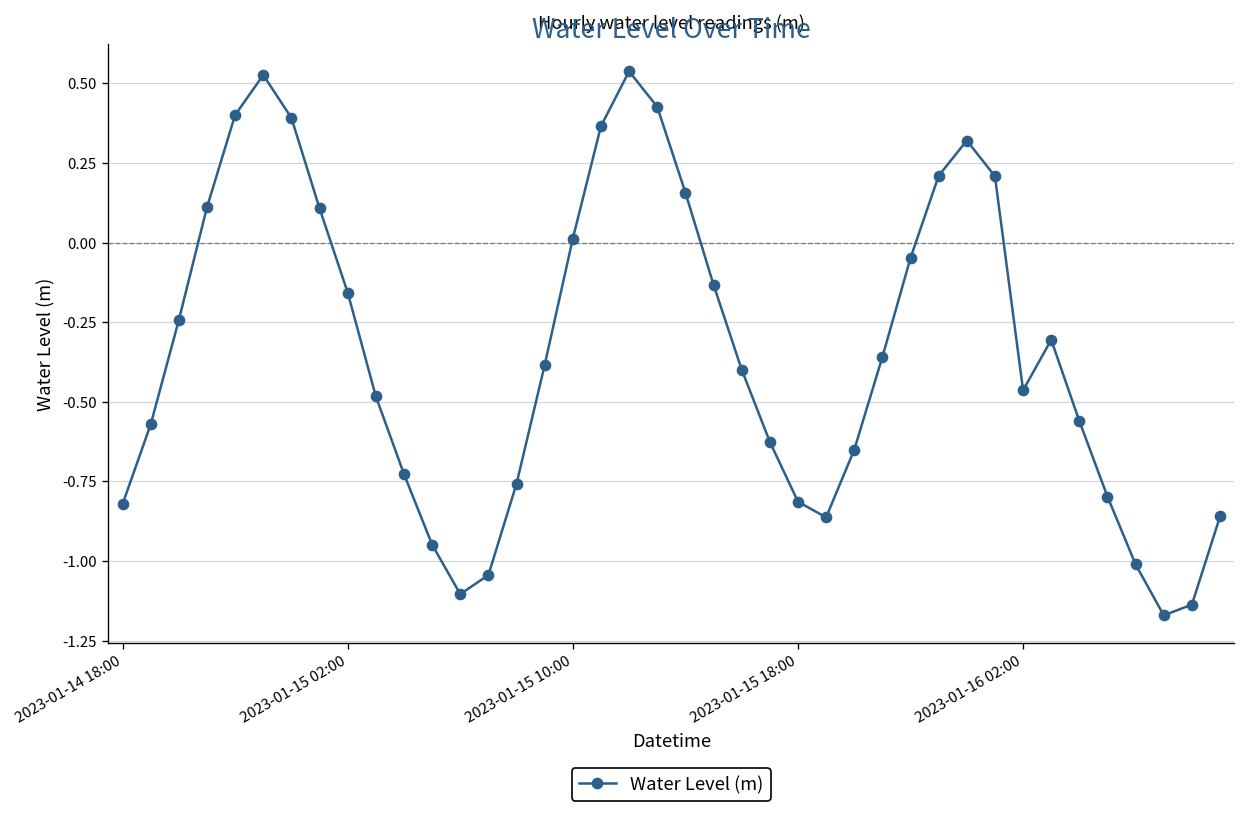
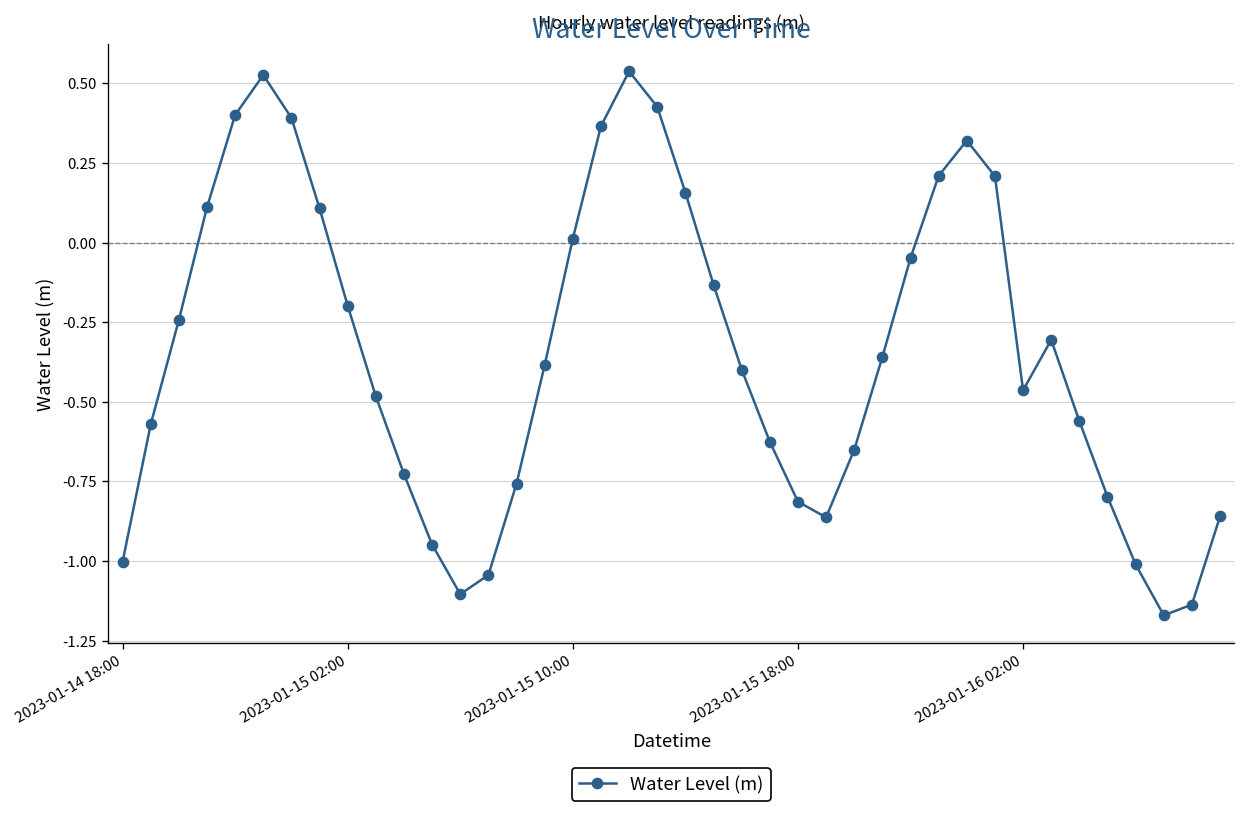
  {
-   "2023-01-14 18:00": -0.82,
-   "2023-01-15 02:00": -0.16,
+   "2023-01-14 18:00": -1.00,
+   "2023-01-15 02:00": -0.20,
    "2023-01-15 10:00": 0.01,
    "2023-01-15 18:00": -0.81,
    "2023-01-16 02:00": -0.46
  }
